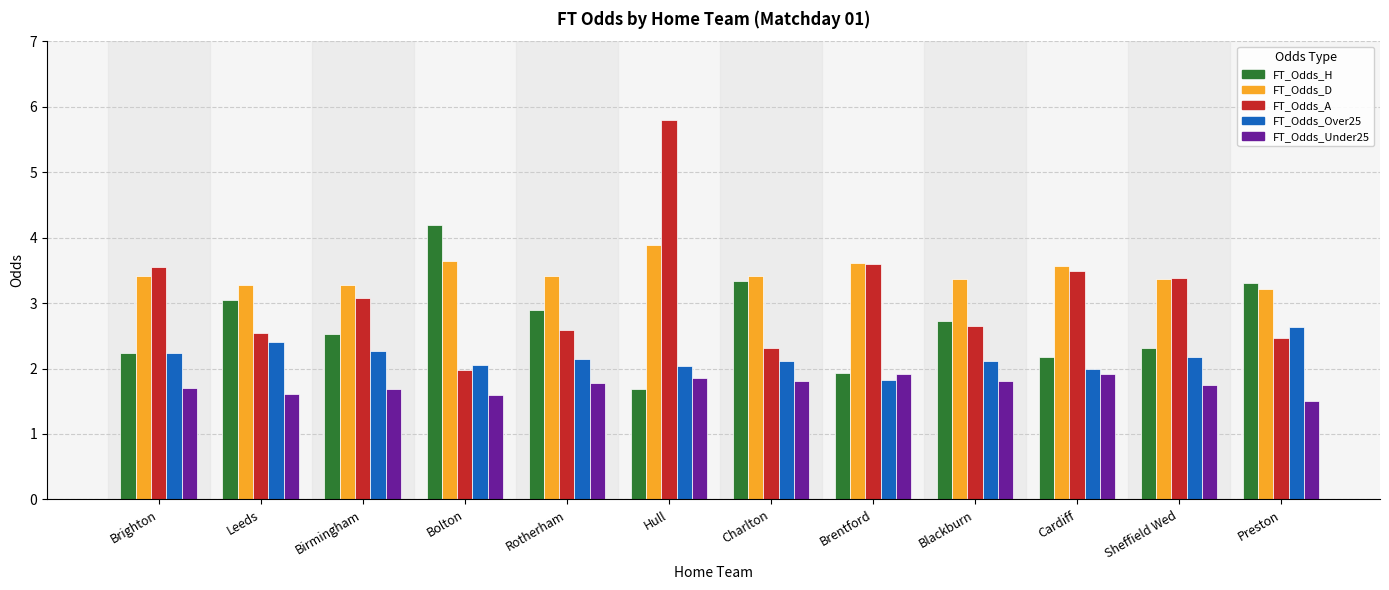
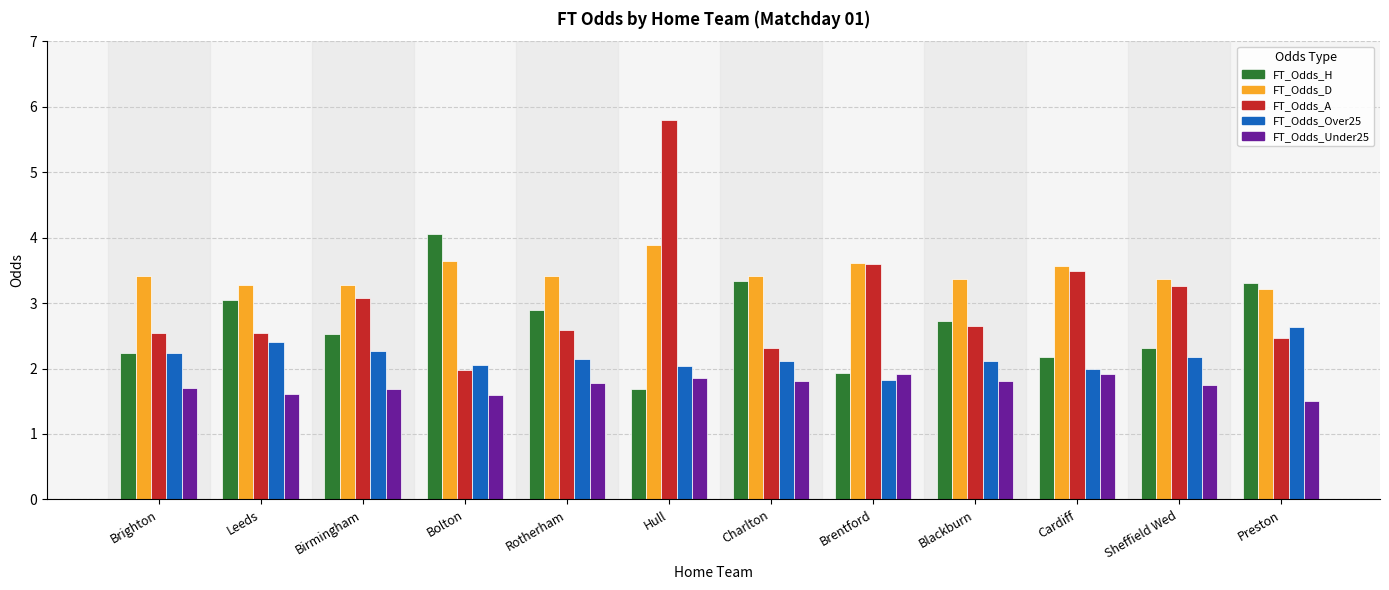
  {
    "FT_Odds_H": {
      "Brighton": 2.2,
      "Leeds": 3.1,
      "Birmingham": 2.5,
-     "Bolton": 4.2,
+     "Bolton": 4.1,
      "Rotherham": 2.9,
      "Hull": 1.7,
      "Charlton": 3.3,
      "Brentford": 1.9,
      "Blackburn": 2.7,
      "Cardiff": 2.2,
      "Sheffield Wed": 2.3,
      "Preston": 3.3
    },
    "FT_Odds_D": {
      "Brighton": 3.4,
      "Leeds": 3.3,
      "Birmingham": 3.3,
      "Bolton": 3.7,
      "Rotherham": 3.4,
      "Hull": 3.9,
      "Charlton": 3.4,
      "Brentford": 3.6,
      "Blackburn": 3.4,
      "Cardiff": 3.6,
      "Sheffield Wed": 3.4,
      "Preston": 3.2
    },
    "FT_Odds_A": {
-     "Brighton": 3.6,
+     "Brighton": 2.5,
      "Leeds": 2.6,
      "Birmingham": 3.1,
      "Bolton": 2.0,
      "Rotherham": 2.6,
      "Hull": 5.8,
      "Charlton": 2.3,
      "Brentford": 3.6,
      "Blackburn": 2.7,
      "Cardiff": 3.5,
-     "Sheffield Wed": 3.4,
+     "Sheffield Wed": 3.3,
      "Preston": 2.5
    },
    "FT_Odds_Over25": {
      "Brighton": 2.2,
      "Leeds": 2.4,
      "Birmingham": 2.3,
      "Bolton": 2.1,
      "Rotherham": 2.1,
      "Hull": 2.0,
      "Charlton": 2.1,
      "Brentford": 1.8,
      "Blackburn": 2.1,
      "Cardiff": 2.0,
      "Sheffield Wed": 2.2,
      "Preston": 2.6
    },
    "FT_Odds_Under25": {
      "Brighton": 1.7,
      "Leeds": 1.6,
      "Birmingham": 1.7,
      "Bolton": 1.6,
      "Rotherham": 1.8,
      "Hull": 1.9,
      "Charlton": 1.8,
      "Brentford": 1.9,
      "Blackburn": 1.8,
      "Cardiff": 1.9,
      "Sheffield Wed": 1.8,
      "Preston": 1.5
    }
  }
